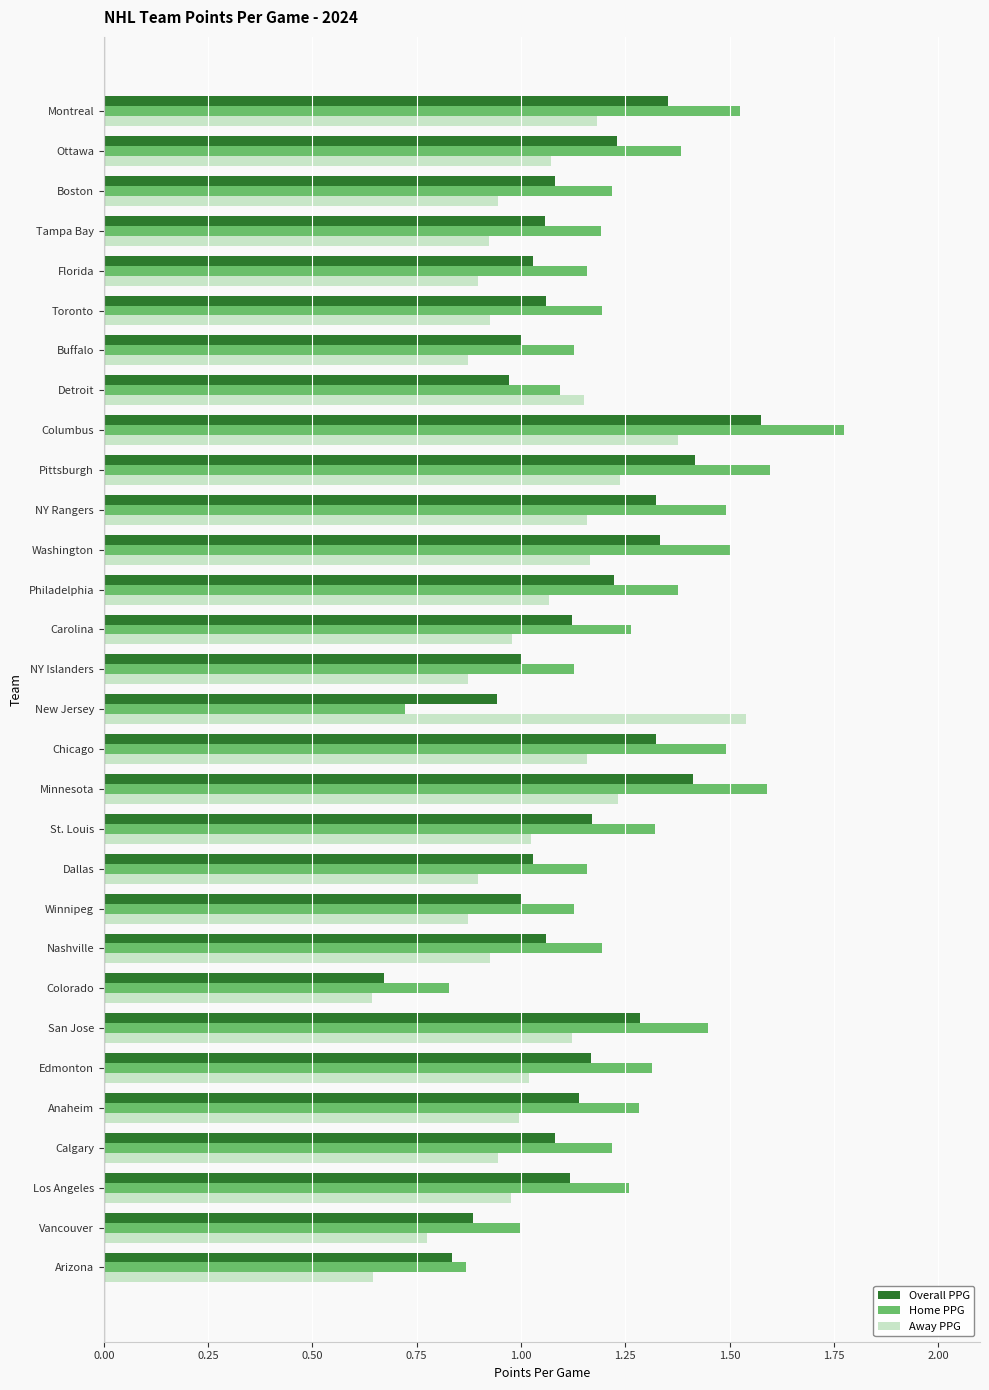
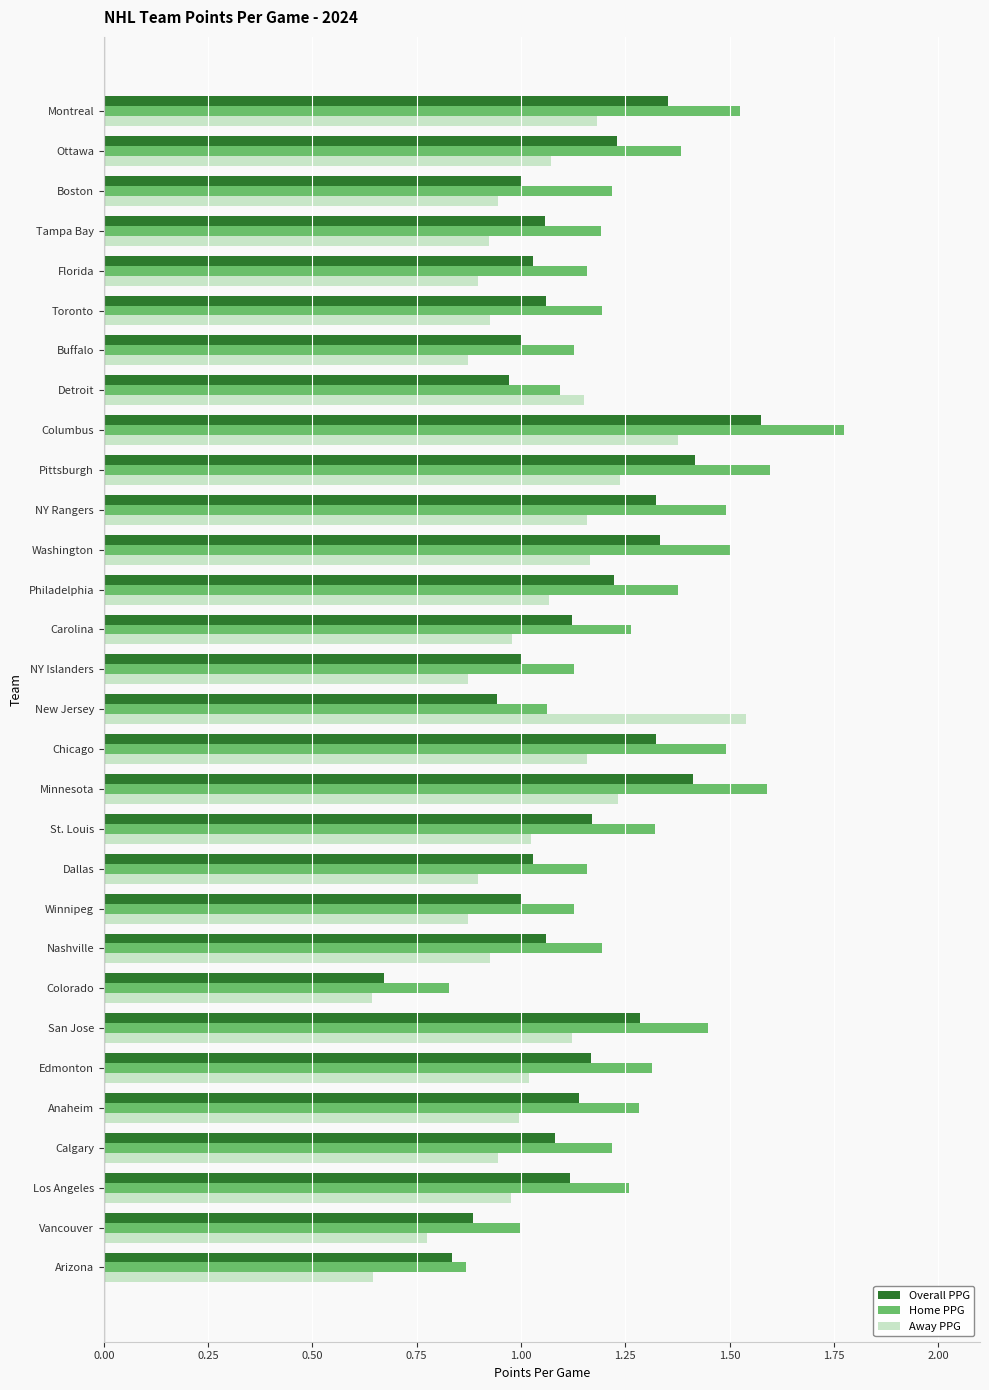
  {
    "Overall PPG": {
      "Montreal": 1.35,
      "Ottawa": 1.23,
-     "Boston": 1.08,
+     "Boston": 1.00,
      "Tampa Bay": 1.06,
      "Florida": 1.03,
      "Toronto": 1.06,
      "Buffalo": 1.00,
      "Detroit": 0.97,
      "Columbus": 1.58,
      "Pittsburgh": 1.42,
      "NY Rangers": 1.32,
      "Washington": 1.33,
      "Philadelphia": 1.22,
      "Carolina": 1.12,
      "NY Islanders": 1.00,
      "New Jersey": 0.94,
      "Chicago": 1.32,
      "Minnesota": 1.41,
      "St. Louis": 1.17,
      "Dallas": 1.03,
      "Winnipeg": 1.00,
      "Nashville": 1.06,
      "Colorado": 0.67,
      "San Jose": 1.29,
      "Edmonton": 1.17,
      "Anaheim": 1.14,
      "Calgary": 1.08,
      "Los Angeles": 1.12,
      "Vancouver": 0.89,
      "Arizona": 0.83
    },
    "Home PPG": {
      "Montreal": 1.52,
      "Ottawa": 1.38,
      "Boston": 1.22,
      "Tampa Bay": 1.19,
      "Florida": 1.16,
      "Toronto": 1.20,
      "Buffalo": 1.13,
      "Detroit": 1.09,
      "Columbus": 1.78,
      "Pittsburgh": 1.60,
      "NY Rangers": 1.49,
      "Washington": 1.50,
      "Philadelphia": 1.38,
      "Carolina": 1.26,
      "NY Islanders": 1.13,
-     "New Jersey": 0.72,
+     "New Jersey": 1.06,
      "Chicago": 1.49,
      "Minnesota": 1.59,
      "St. Louis": 1.32,
      "Dallas": 1.16,
      "Winnipeg": 1.13,
      "Nashville": 1.19,
      "Colorado": 0.83,
      "San Jose": 1.45,
      "Edmonton": 1.31,
      "Anaheim": 1.28,
      "Calgary": 1.22,
      "Los Angeles": 1.26,
      "Vancouver": 1.00,
      "Arizona": 0.87
    },
    "Away PPG": {
      "Montreal": 1.18,
      "Ottawa": 1.07,
      "Boston": 0.94,
      "Tampa Bay": 0.92,
      "Florida": 0.90,
      "Toronto": 0.93,
      "Buffalo": 0.87,
      "Detroit": 1.15,
      "Columbus": 1.38,
      "Pittsburgh": 1.24,
      "NY Rangers": 1.16,
      "Washington": 1.17,
      "Philadelphia": 1.07,
      "Carolina": 0.98,
      "NY Islanders": 0.87,
      "New Jersey": 1.54,
      "Chicago": 1.16,
      "Minnesota": 1.23,
      "St. Louis": 1.02,
      "Dallas": 0.90,
      "Winnipeg": 0.87,
      "Nashville": 0.93,
      "Colorado": 0.64,
      "San Jose": 1.12,
      "Edmonton": 1.02,
      "Anaheim": 1.00,
      "Calgary": 0.94,
      "Los Angeles": 0.98,
      "Vancouver": 0.77,
      "Arizona": 0.65
    }
  }
